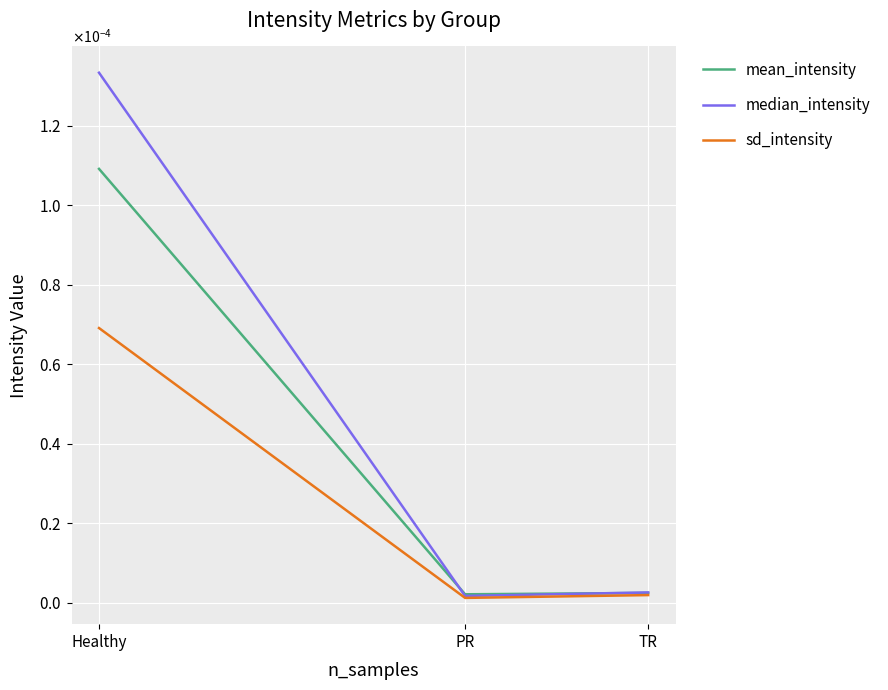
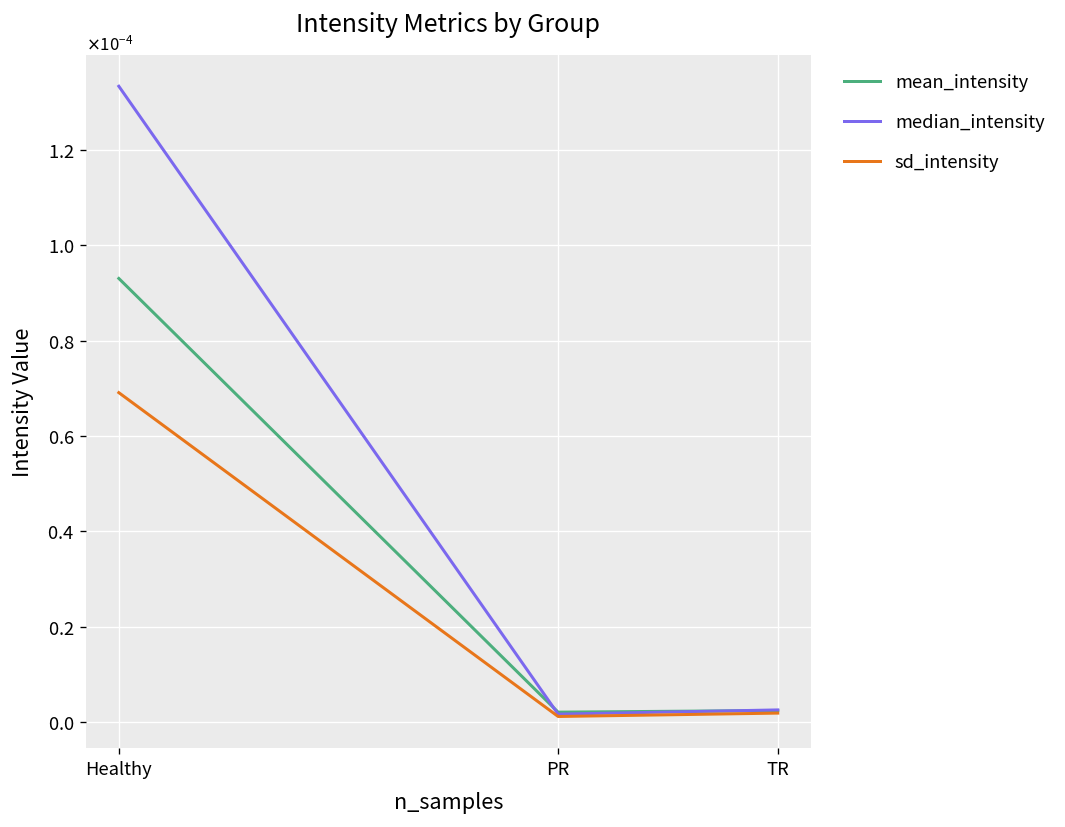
  {
    "mean_intensity": {
-     "Healthy": 0.000109
+     "Healthy": 0.000093
    },
    "median_intensity": {
      "Healthy": 0.000133
    },
    "sd_intensity": {
      "Healthy": 0.000069
    }
  }
